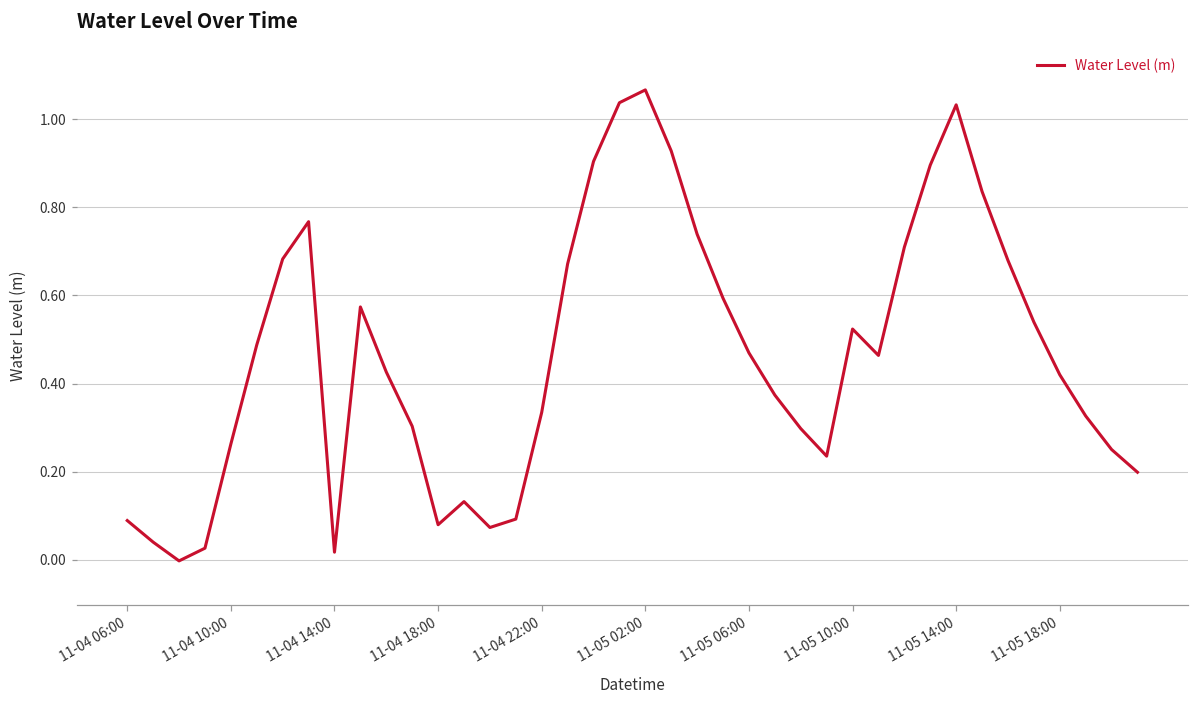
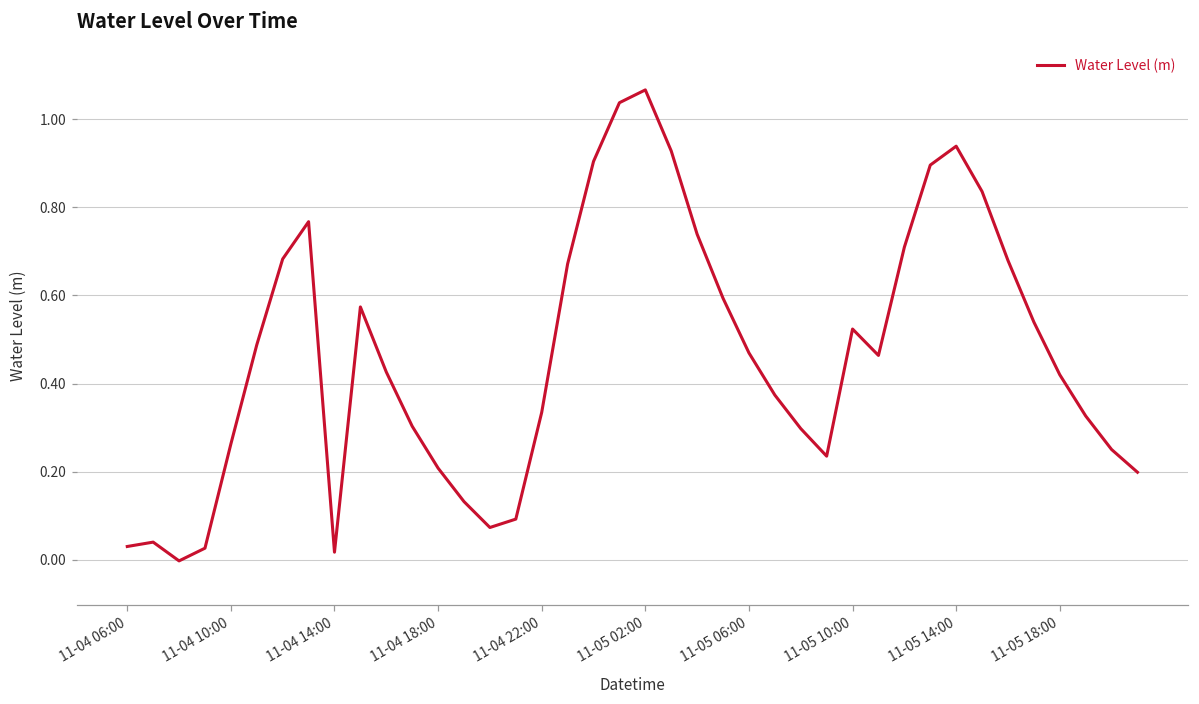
  {
-   "11-04 06:00": 0.09,
+   "11-04 06:00": 0.03,
    "11-04 10:00": 0.26,
    "11-04 14:00": 0.02,
-   "11-04 18:00": 0.08,
+   "11-04 18:00": 0.21,
    "11-04 22:00": 0.33,
    "11-05 02:00": 1.07,
    "11-05 06:00": 0.47,
    "11-05 10:00": 0.52,
-   "11-05 14:00": 1.03,
+   "11-05 14:00": 0.94,
    "11-05 18:00": 0.42
  }
